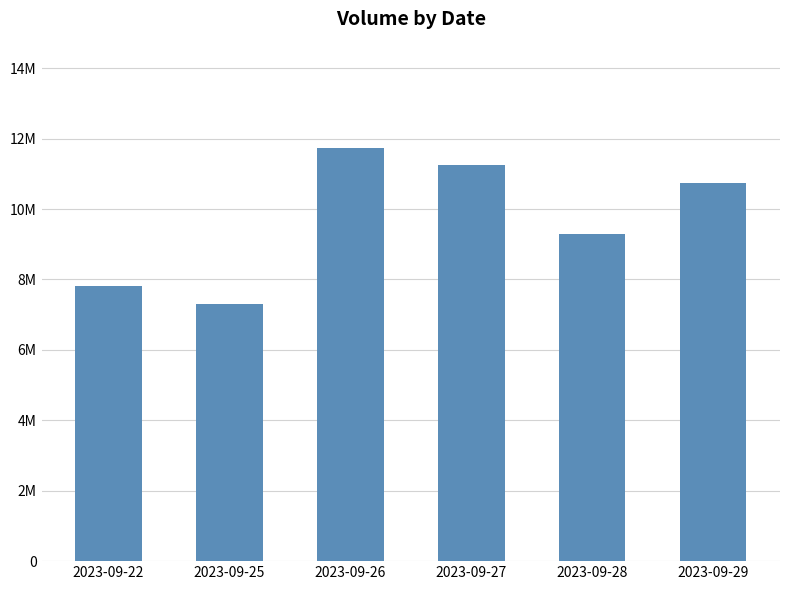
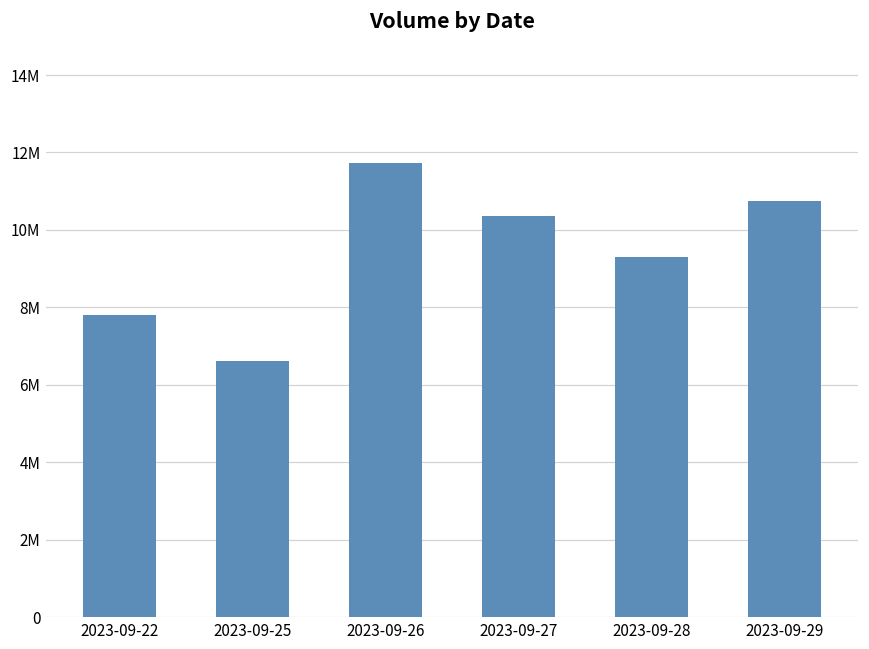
  {
    "2023-09-22": 7800000,
-   "2023-09-25": 7300000,
+   "2023-09-25": 6600000,
    "2023-09-26": 11700000,
-   "2023-09-27": 11300000,
+   "2023-09-27": 10400000,
    "2023-09-28": 9300000,
    "2023-09-29": 10700000
  }
